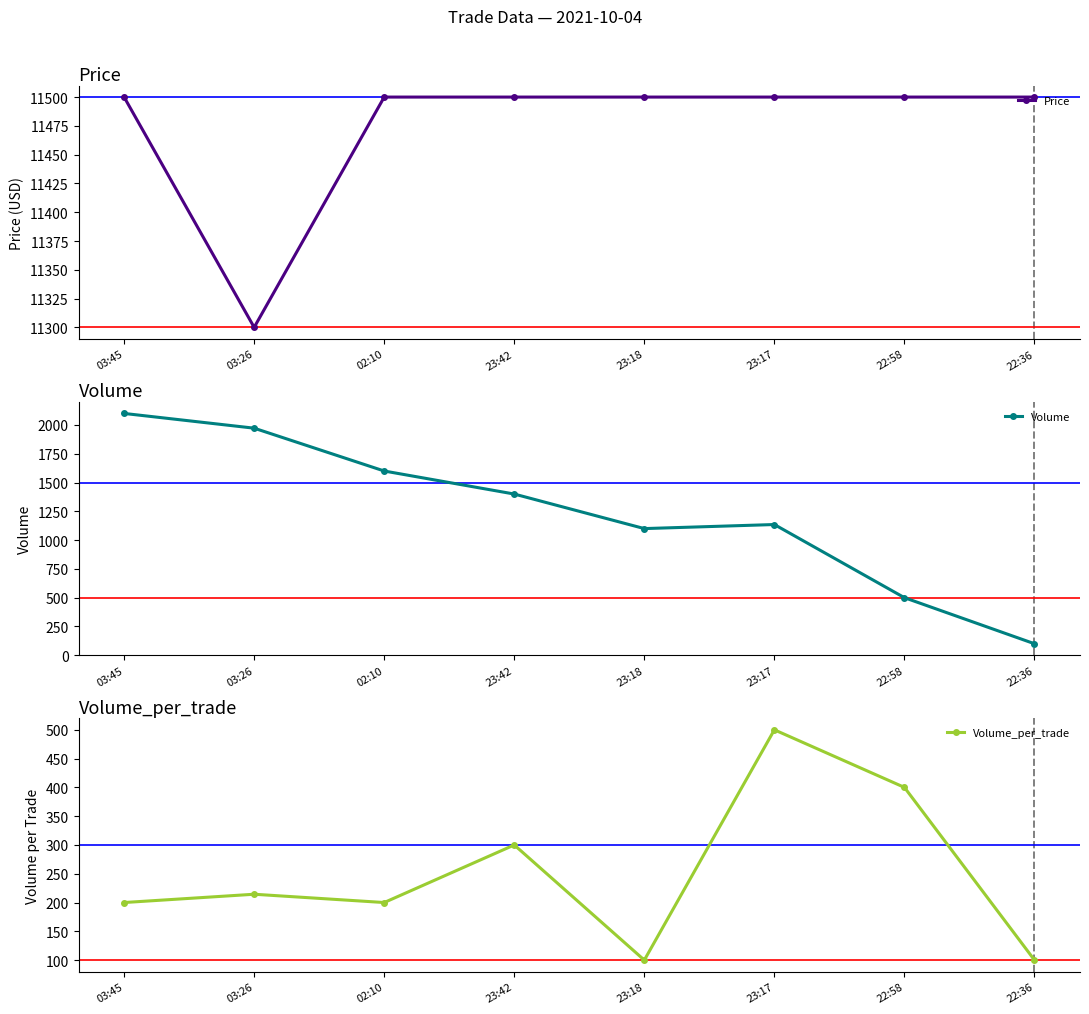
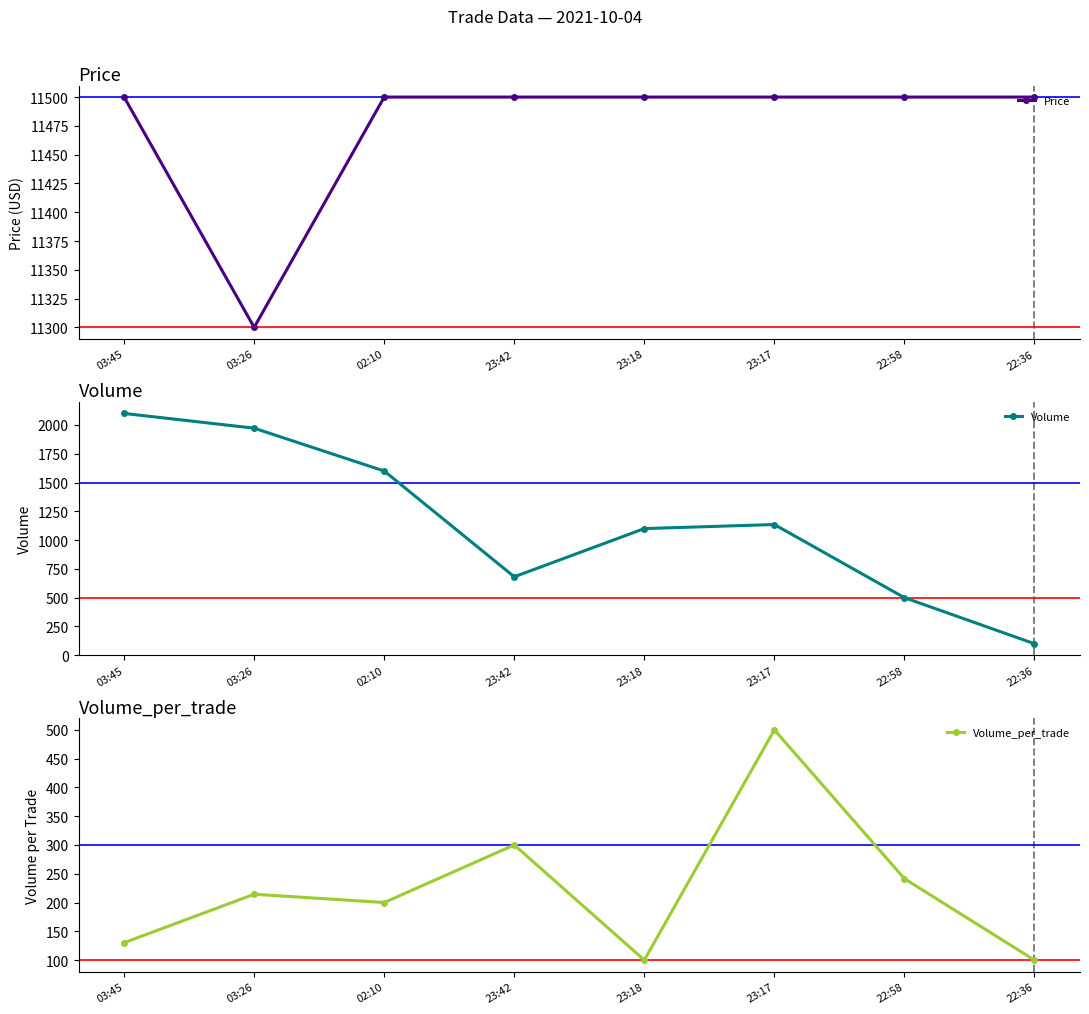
  {
    "Price": {
      "03:45": 11500,
      "03:26": 11300,
      "02:10": 11500,
      "23:42": 11500,
      "23:18": 11500,
      "23:17": 11500,
      "22:58": 11500,
      "22:36": 11500
    },
    "Volume": {
      "03:45": 2100,
      "03:26": 1970,
      "02:10": 1600,
-     "23:42": 1400,
+     "23:42": 680,
      "23:18": 1100,
      "23:17": 1140,
      "22:58": 500,
      "22:36": 100
    },
    "Volume_per_trade": {
-     "03:45": 200,
+     "03:45": 130,
      "03:26": 210,
      "02:10": 200,
      "23:42": 300,
      "23:18": 100,
      "23:17": 500,
-     "22:58": 400,
+     "22:58": 240,
      "22:36": 100
    }
  }
